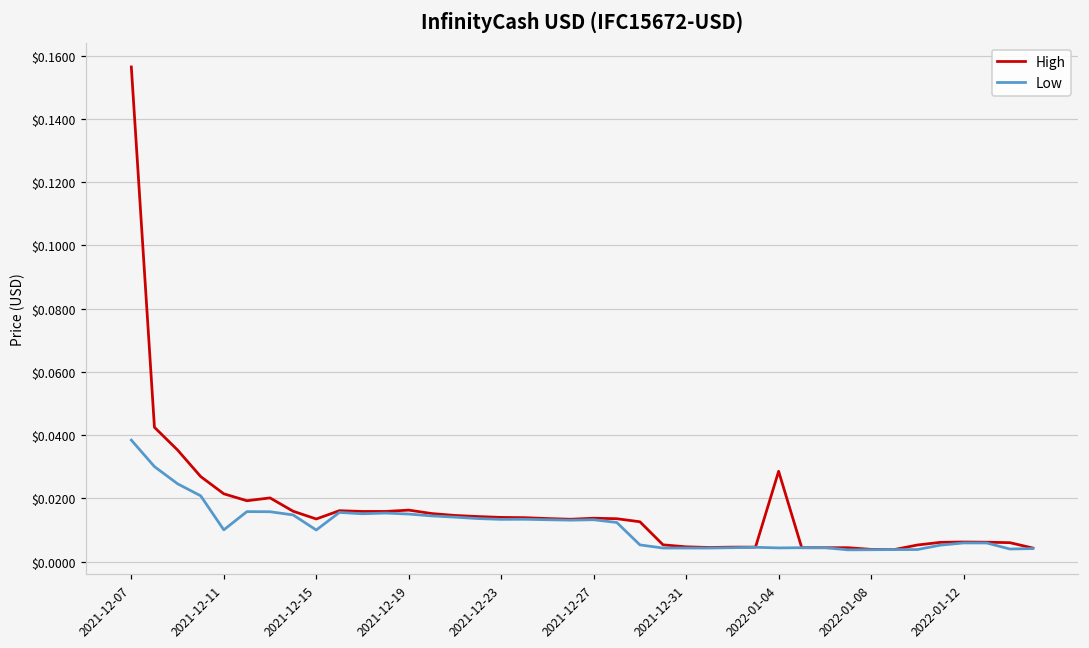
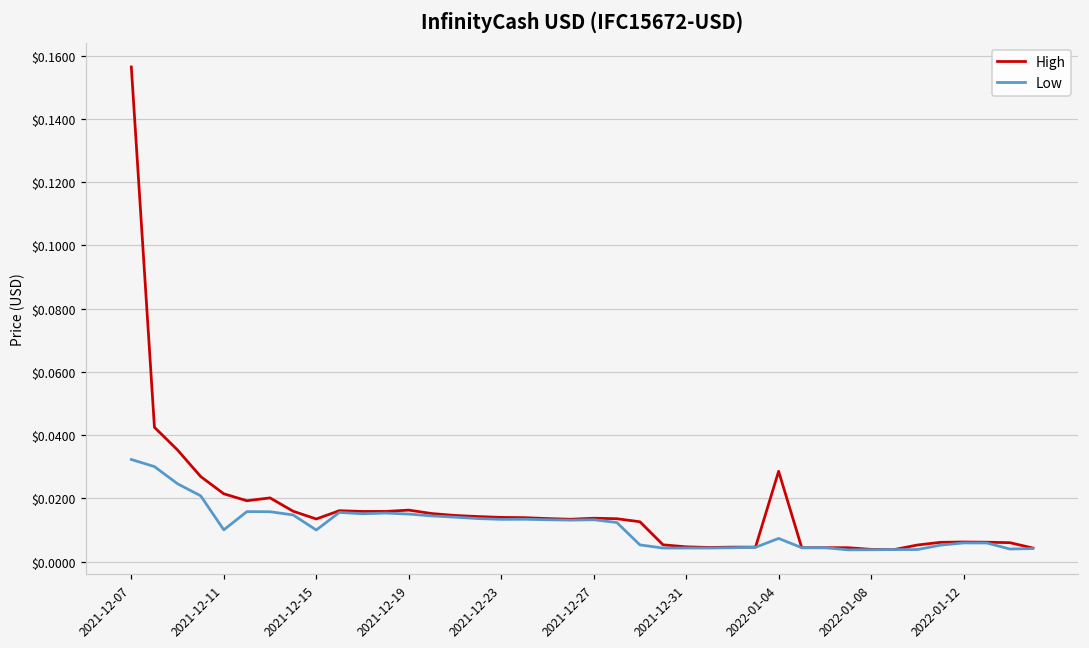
  {
    "High": {
      "2021-12-07": "$0.156",
      "2021-12-11": "$0.021",
      "2021-12-15": "$0.014",
      "2021-12-19": "$0.016",
      "2022-01-04": "$0.029"
    },
    "Low": {
-     "2021-12-07": "$0.038",
+     "2021-12-07": "$0.032",
      "2021-12-11": "$0.010",
      "2021-12-15": "$0.010",
      "2021-12-19": "$0.015",
-     "2022-01-04": "$0.004"
+     "2022-01-04": "$0.007"
    }
  }
